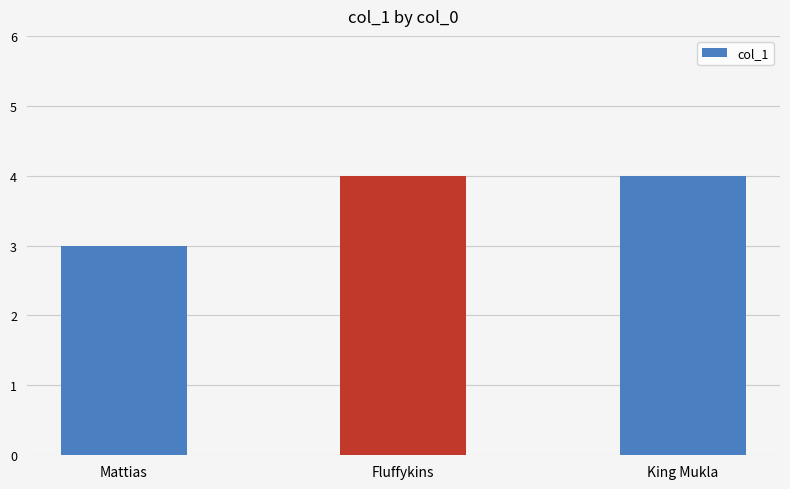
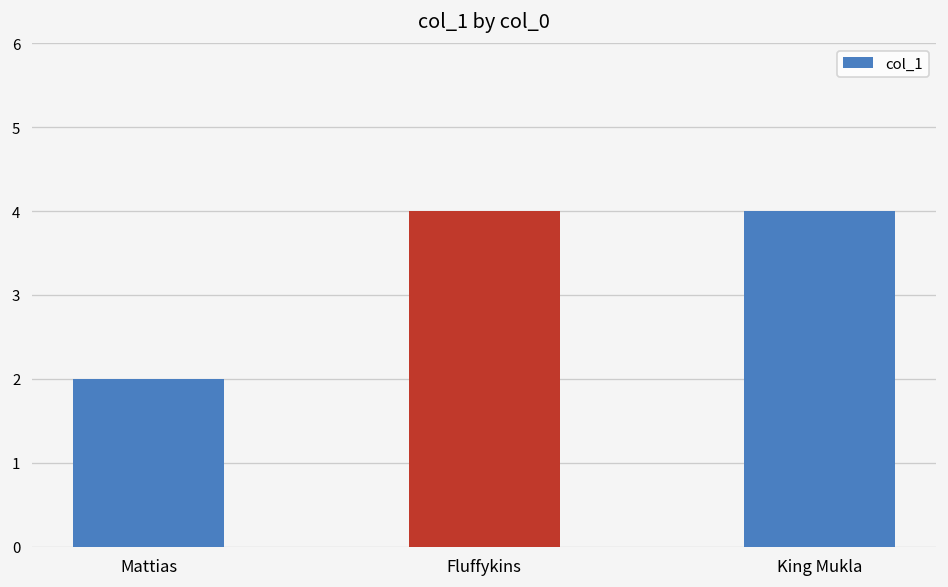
  {
-   "Mattias": 3,
+   "Mattias": 2,
    "Fluffykins": 4,
    "King Mukla": 4
  }
